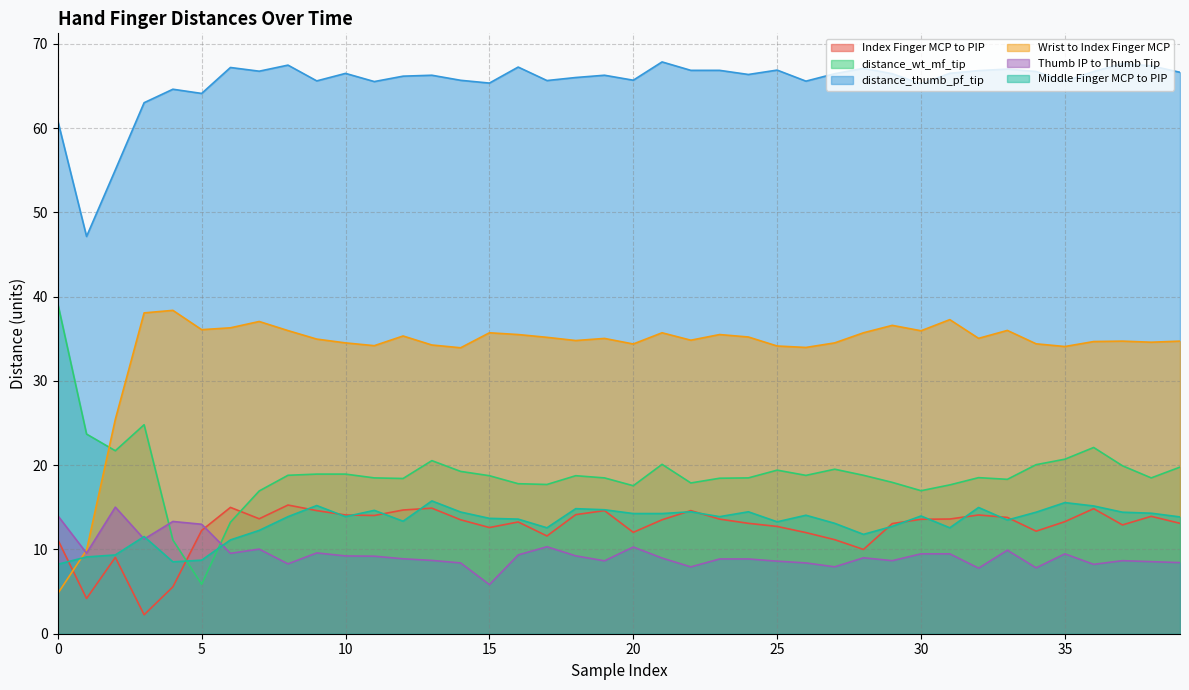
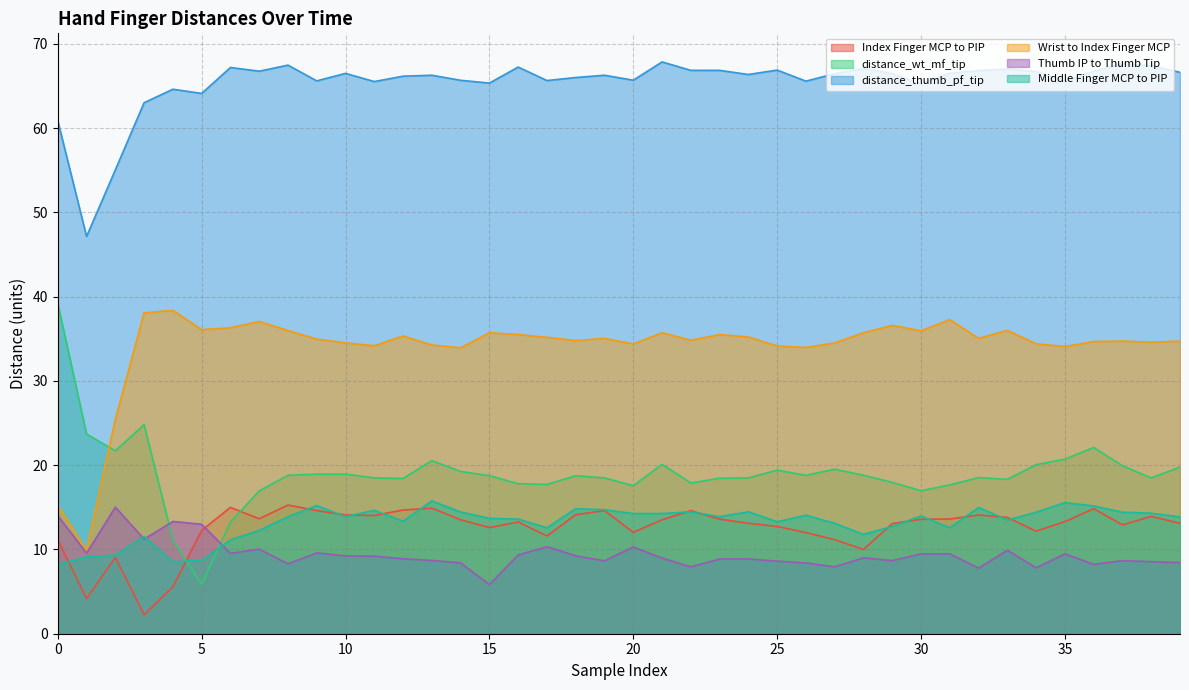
  {
    "Index Finger MCP to PIP": {
      "0": 11,
      "5": 12,
      "15": 13,
      "20": 12,
      "25": 13,
      "30": 14,
      "35": 13
    },
    "Wrist to Index Finger MCP": {
-     "0": 5,
+     "0": 15,
      "5": 36,
      "10": 35,
      "15": 36,
      "20": 34,
      "25": 34,
      "30": 36,
      "35": 34
    },
    "Thumb IP to Thumb Tip": {
      "0": 14,
      "5": 13,
      "10": 9,
      "15": 6,
      "20": 10,
      "25": 9,
      "30": 9,
      "35": 9
    }
  }
